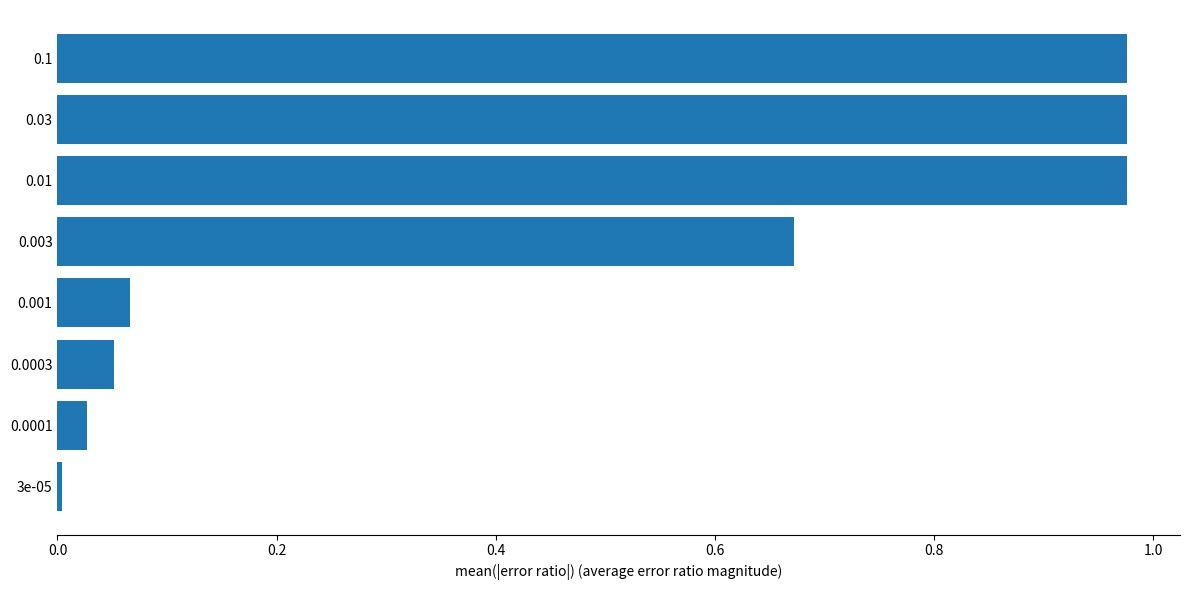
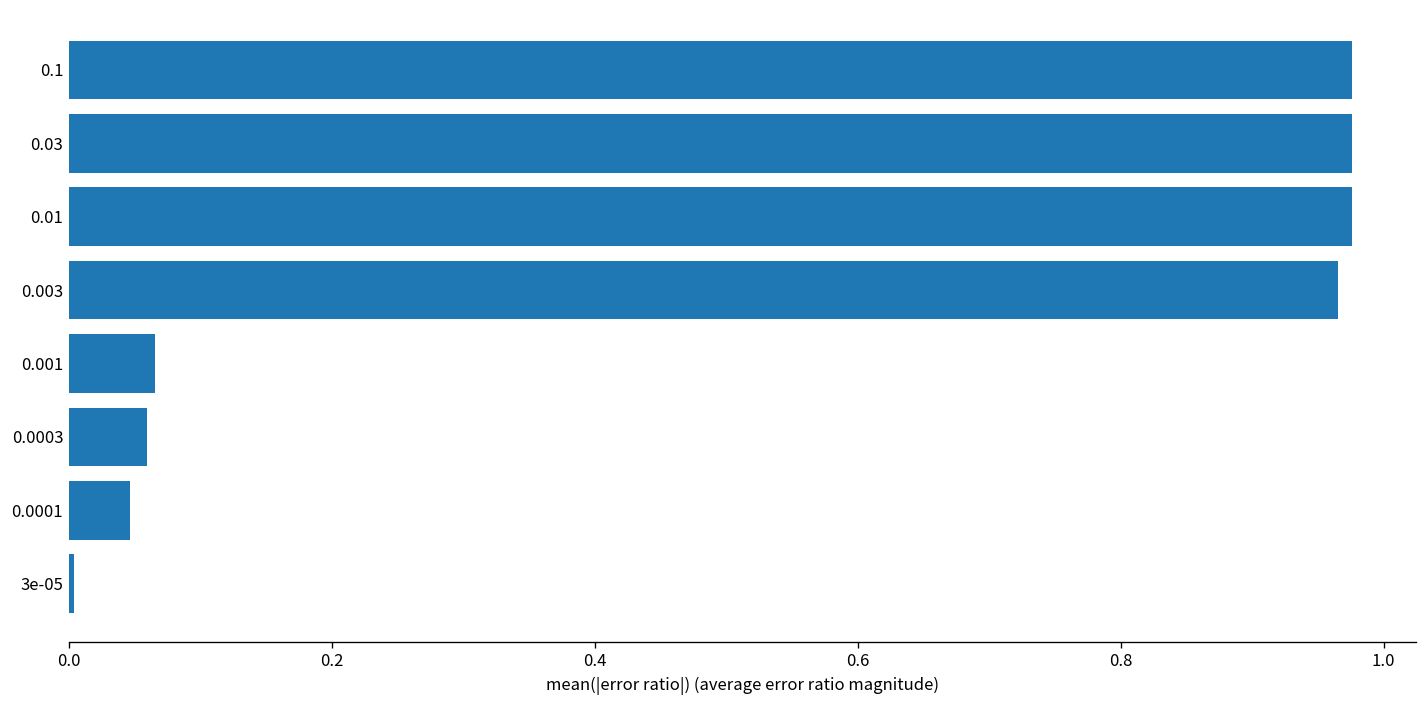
  {
    "0.1": 0.976,
    "0.03": 0.976,
    "0.01": 0.976,
-   "0.003": 0.672,
+   "0.003": 0.965,
    "0.001": 0.066,
-   "0.0003": 0.051,
-   "0.0001": 0.027,
+   "0.0003": 0.059,
+   "0.0001": 0.047,
    "3e-05": 0.004
  }
